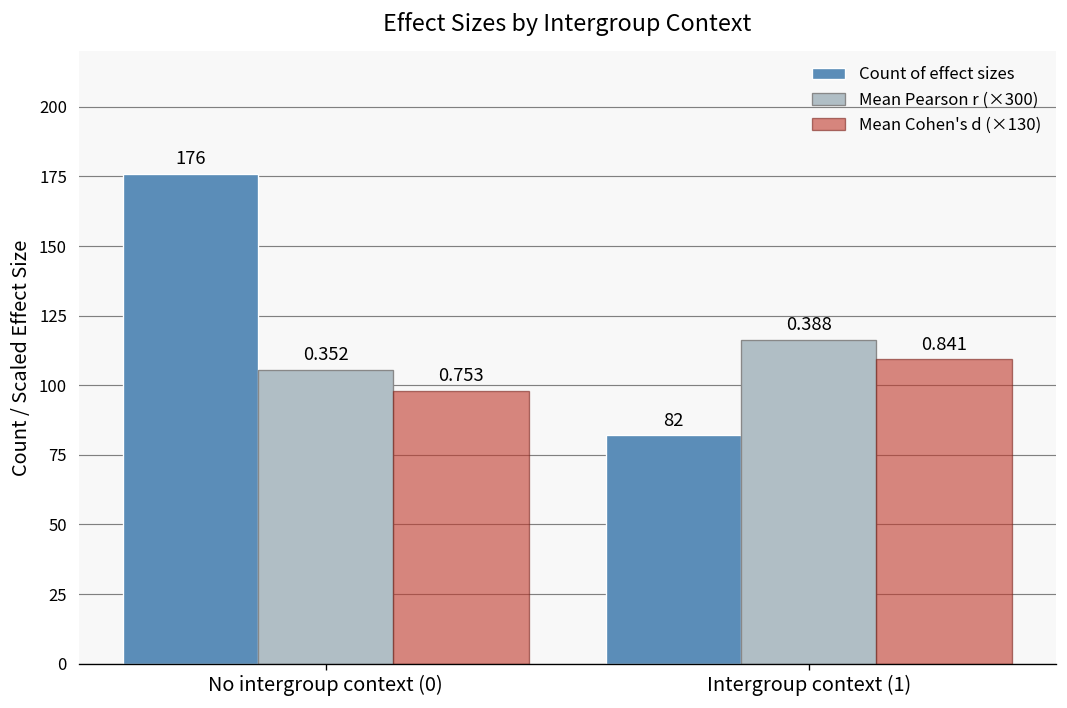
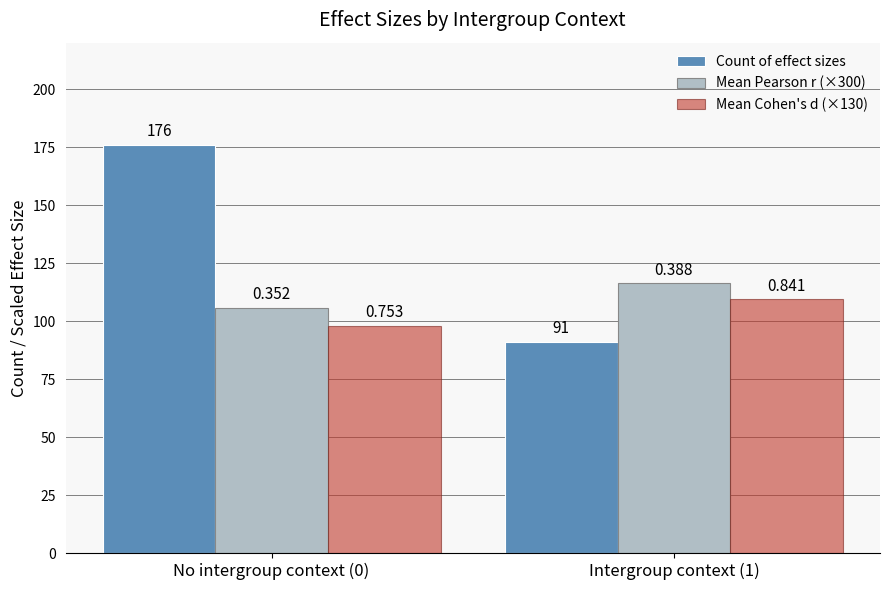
  {
    "Count of effect sizes": {
      "No intergroup context (0)": 176,
-     "Intergroup context (1)": 82
+     "Intergroup context (1)": 91
    }
  }
